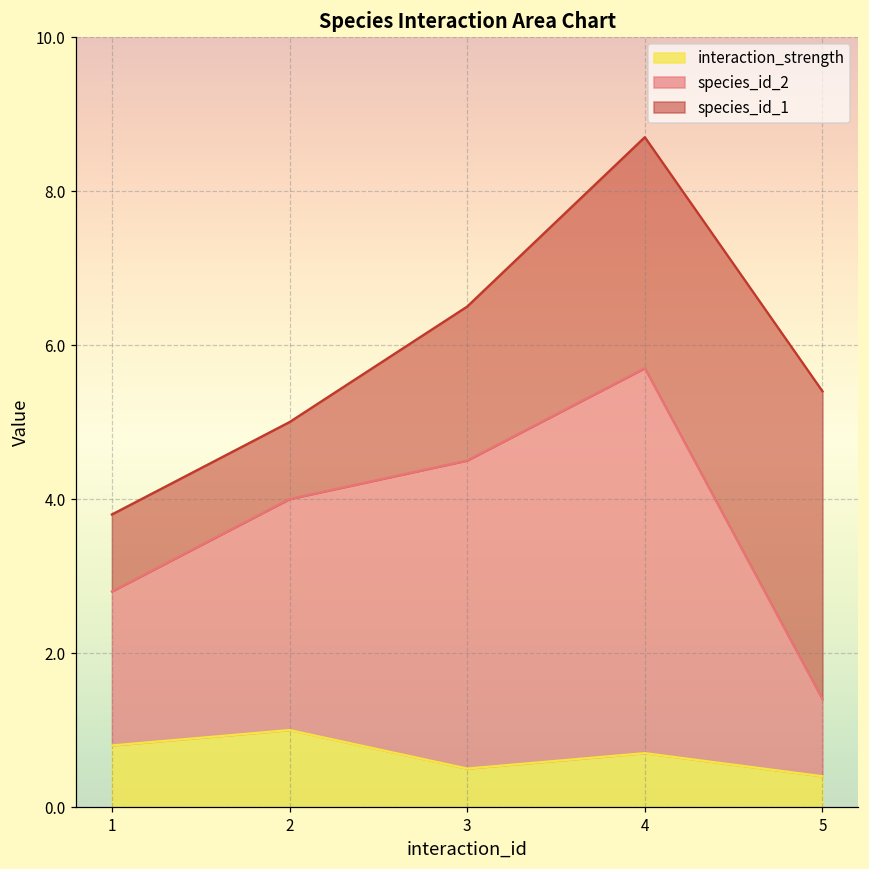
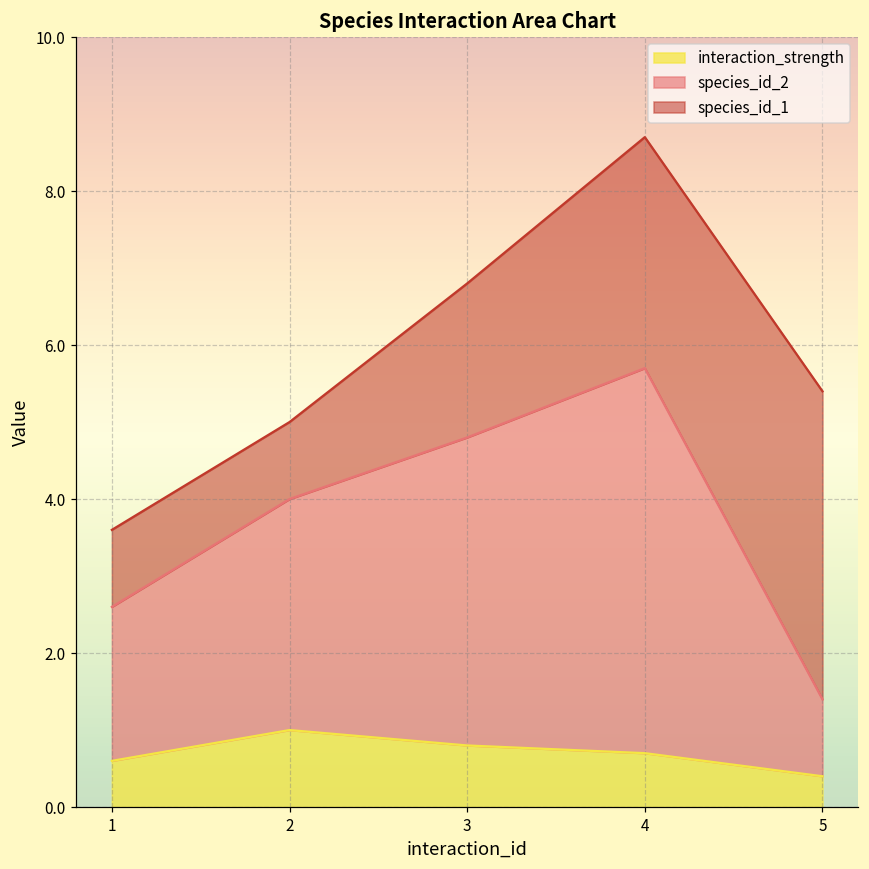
  {
    "interaction_strength": {
-     "1": 0.8,
+     "1": 0.6,
      "2": 1.0,
-     "3": 0.5,
+     "3": 0.8,
      "4": 0.7,
      "5": 0.4
    }
  }
